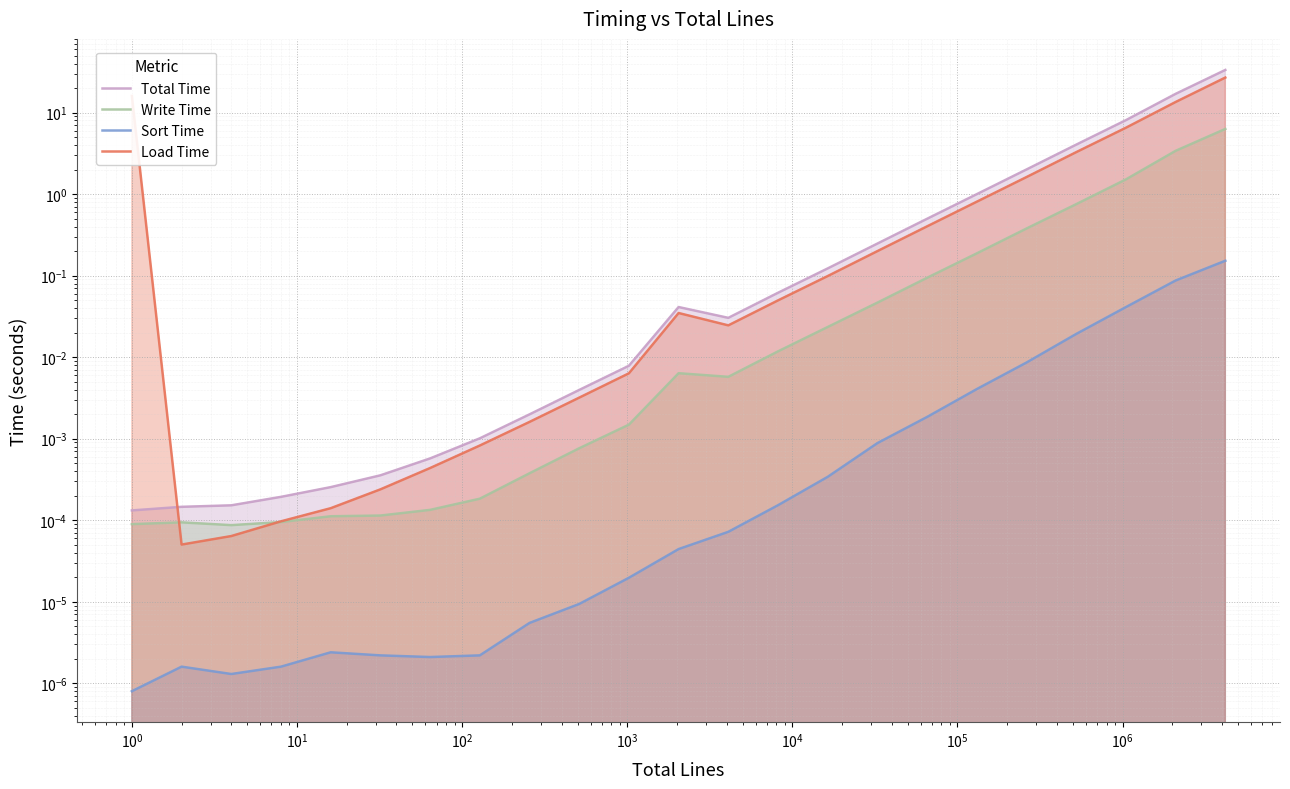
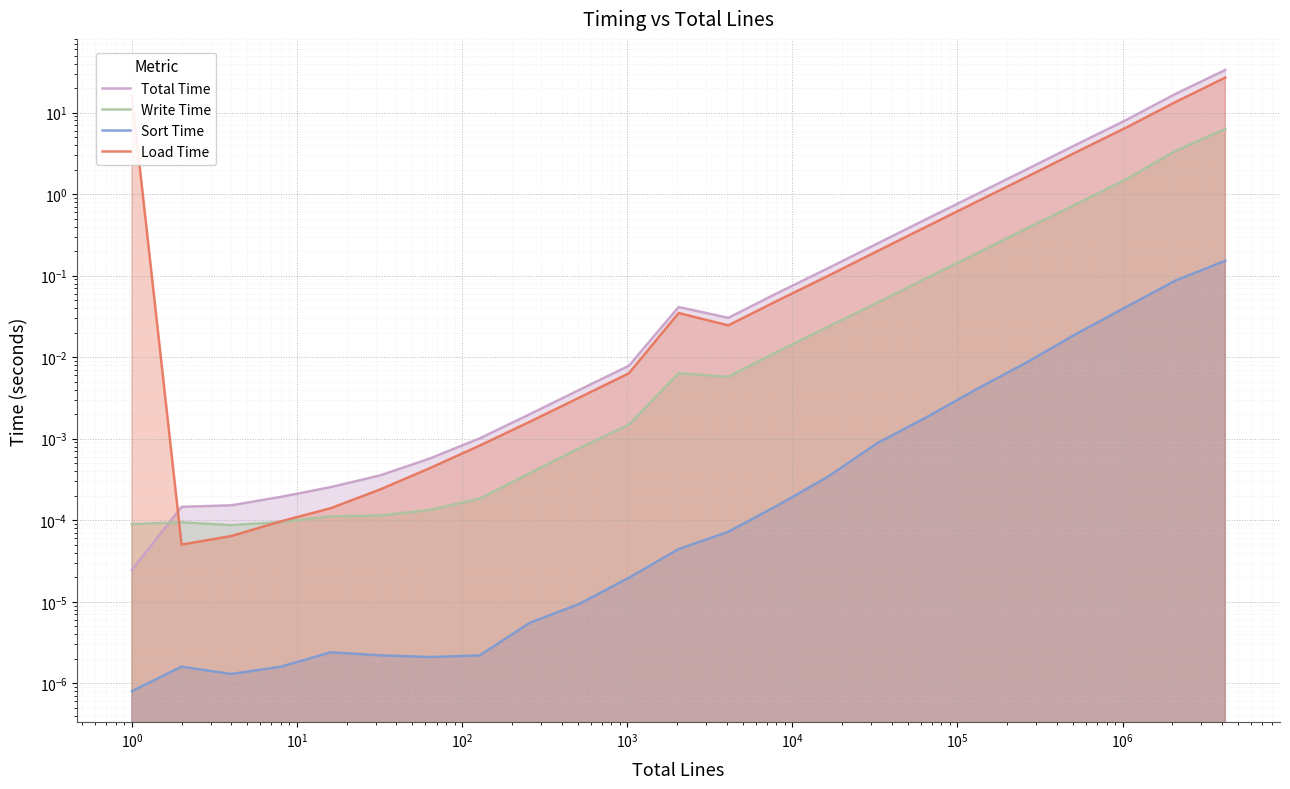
  {
    "Total Time": {
-     "10^0": 0.00013
+     "10^0": 0.000025
    },
    "Write Time": {
      "10^0": 0.00009
    },
    "Sort Time": {
      "10^0": 0.0000008
    }
  }
